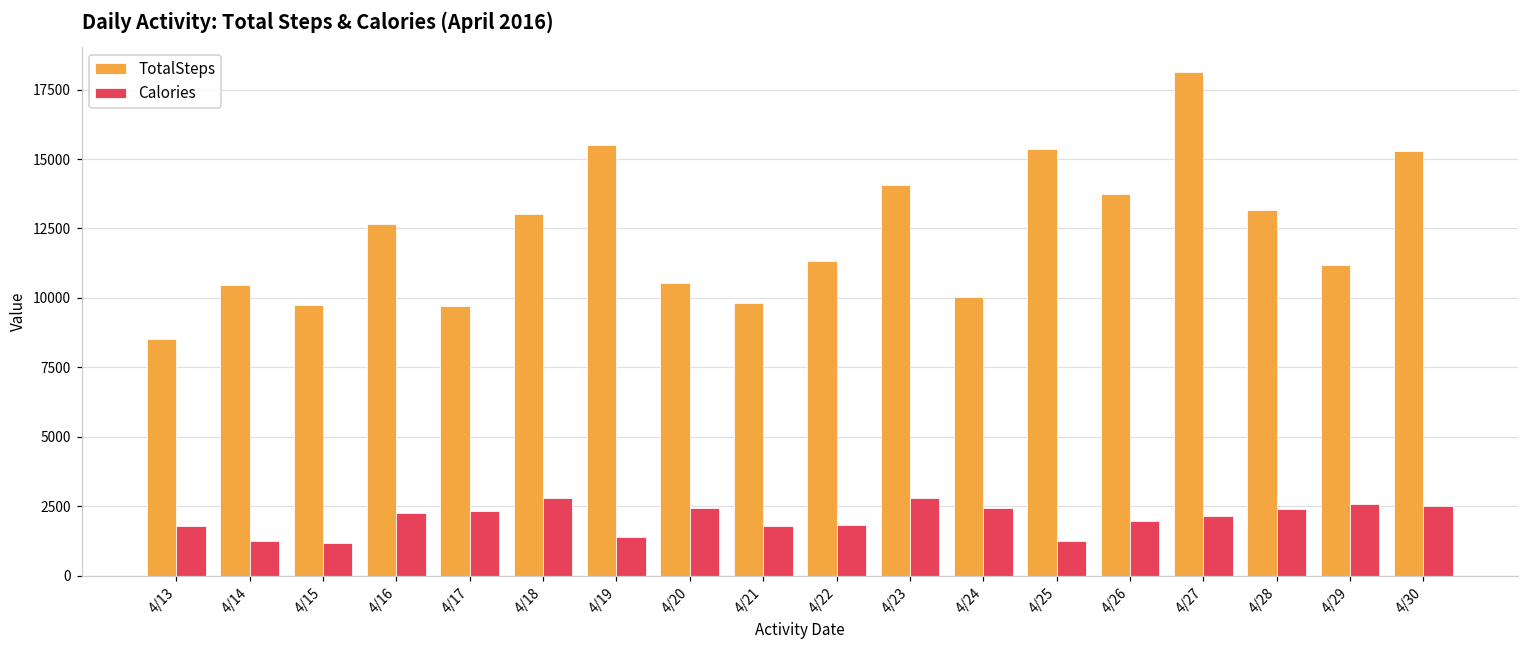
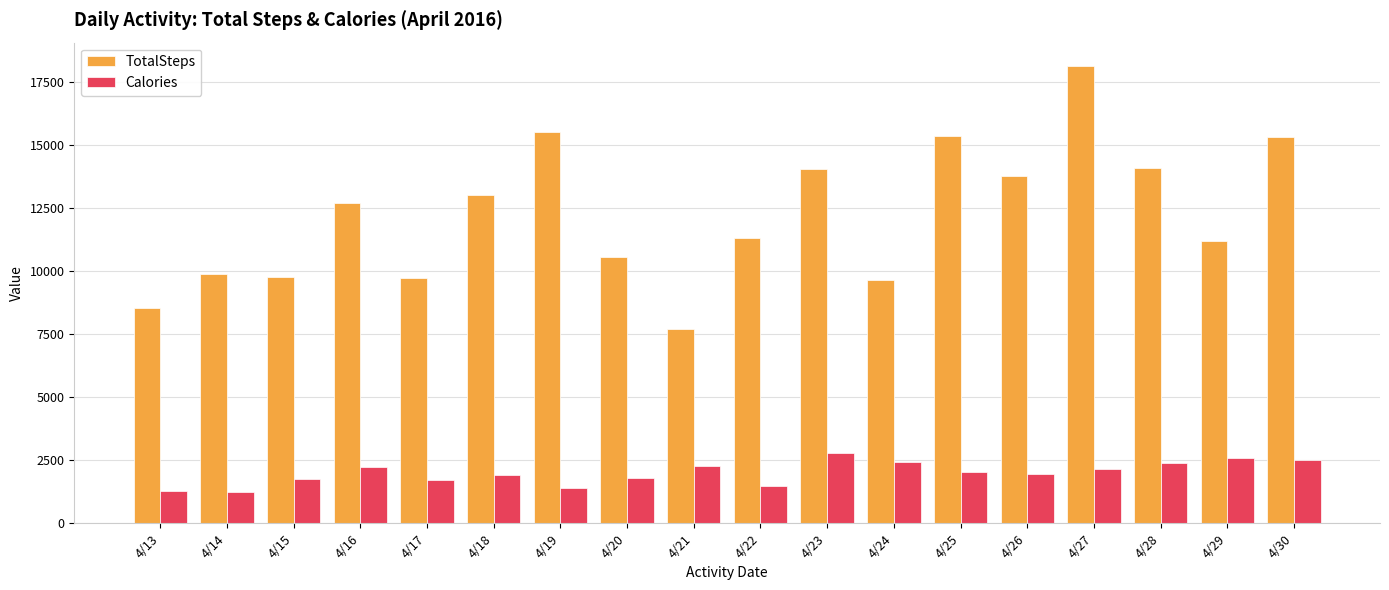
  {
    "TotalSteps": {
      "4/13": 8500,
-     "4/14": 10500,
+     "4/14": 9900,
      "4/15": 9800,
      "4/16": 12700,
      "4/17": 9700,
      "4/18": 13000,
      "4/19": 15500,
      "4/20": 10500,
-     "4/21": 9800,
+     "4/21": 7700,
      "4/22": 11300,
      "4/23": 14000,
-     "4/24": 10000,
+     "4/24": 9600,
      "4/25": 15400,
      "4/26": 13800,
      "4/27": 18100,
-     "4/28": 13200,
+     "4/28": 14100,
      "4/29": 11200,
      "4/30": 15300
    },
    "Calories": {
-     "4/13": 1800,
+     "4/13": 1300,
      "4/14": 1200,
-     "4/15": 1200,
+     "4/15": 1700,
      "4/16": 2200,
-     "4/17": 2300,
-     "4/18": 2800,
+     "4/17": 1700,
+     "4/18": 1900,
      "4/19": 1400,
-     "4/20": 2400,
-     "4/21": 1800,
-     "4/22": 1800,
+     "4/20": 1800,
+     "4/21": 2300,
+     "4/22": 1500,
      "4/23": 2800,
      "4/24": 2400,
-     "4/25": 1200,
+     "4/25": 2000,
      "4/26": 2000,
      "4/27": 2200,
      "4/28": 2400,
      "4/29": 2600,
      "4/30": 2500
    }
  }
